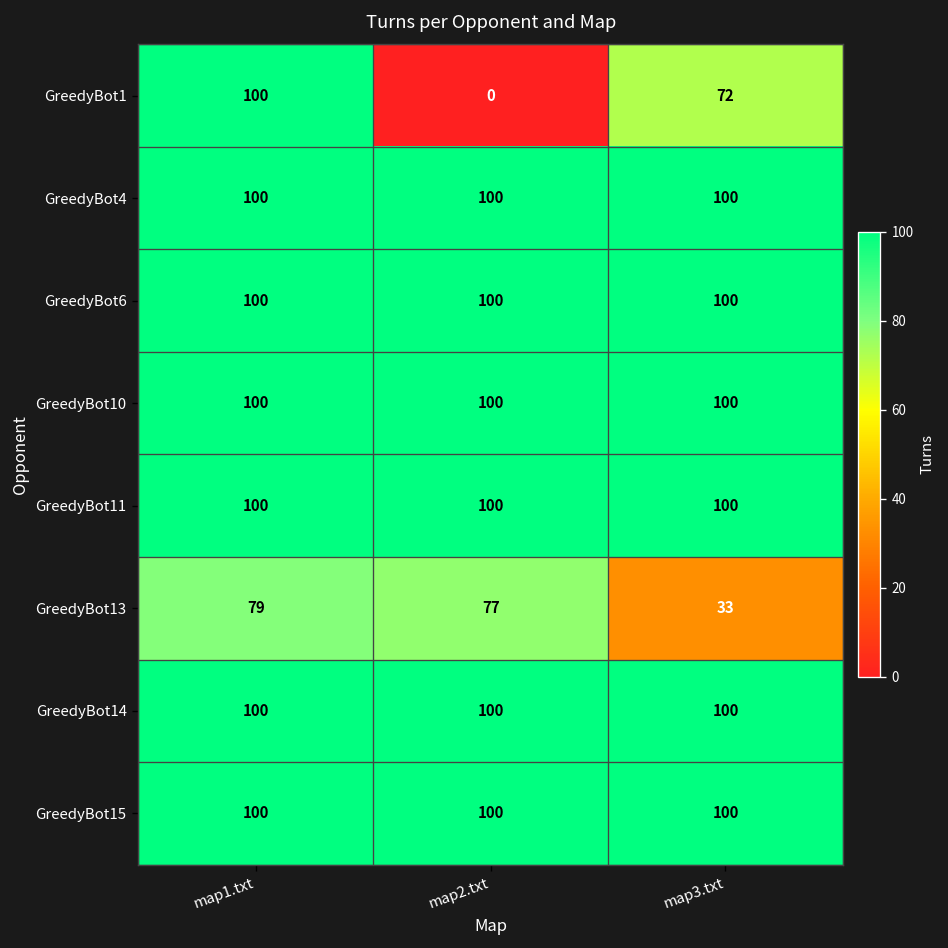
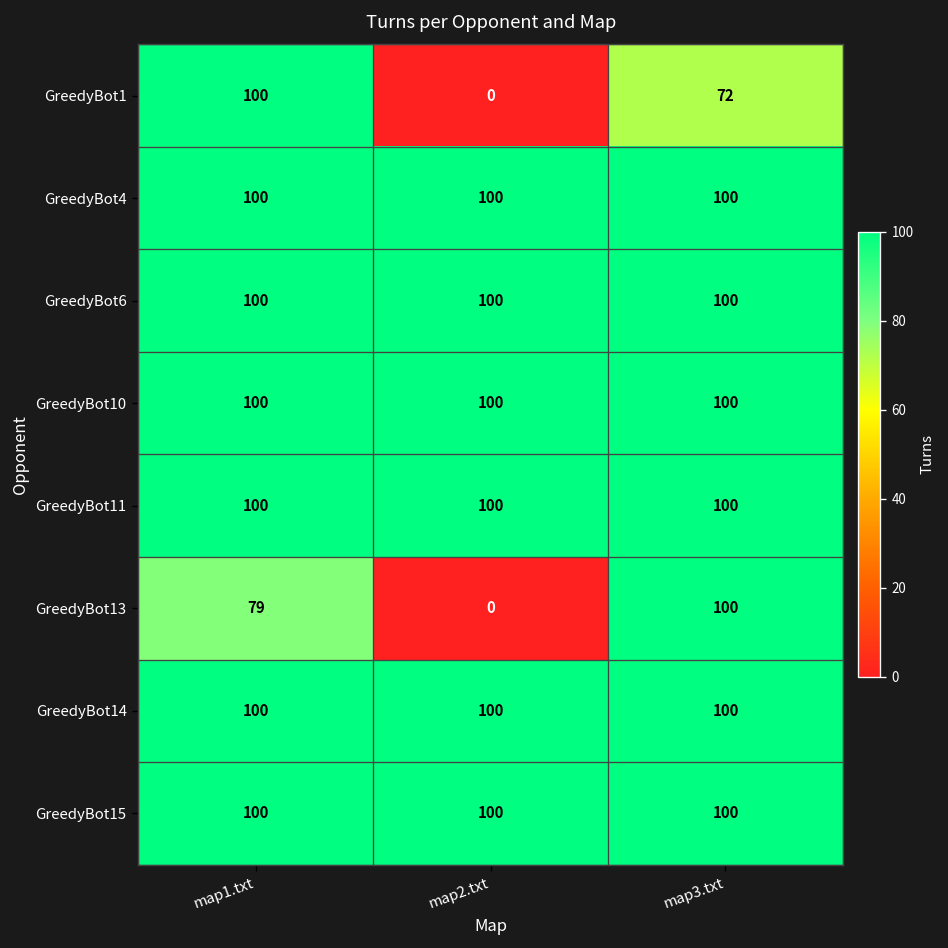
  {
    "GreedyBot1": {
      "map1.txt": 100,
      "map2.txt": 0,
      "map3.txt": 72
    },
    "GreedyBot4": {
      "map1.txt": 100,
      "map2.txt": 100,
      "map3.txt": 100
    },
    "GreedyBot6": {
      "map1.txt": 100,
      "map2.txt": 100,
      "map3.txt": 100
    },
    "GreedyBot10": {
      "map1.txt": 100,
      "map2.txt": 100,
      "map3.txt": 100
    },
    "GreedyBot11": {
      "map1.txt": 100,
      "map2.txt": 100,
      "map3.txt": 100
    },
    "GreedyBot13": {
      "map1.txt": 79,
-     "map2.txt": 77,
-     "map3.txt": 33
+     "map2.txt": 0,
+     "map3.txt": 100
    },
    "GreedyBot14": {
      "map1.txt": 100,
      "map2.txt": 100,
      "map3.txt": 100
    },
    "GreedyBot15": {
      "map1.txt": 100,
      "map2.txt": 100,
      "map3.txt": 100
    }
  }
